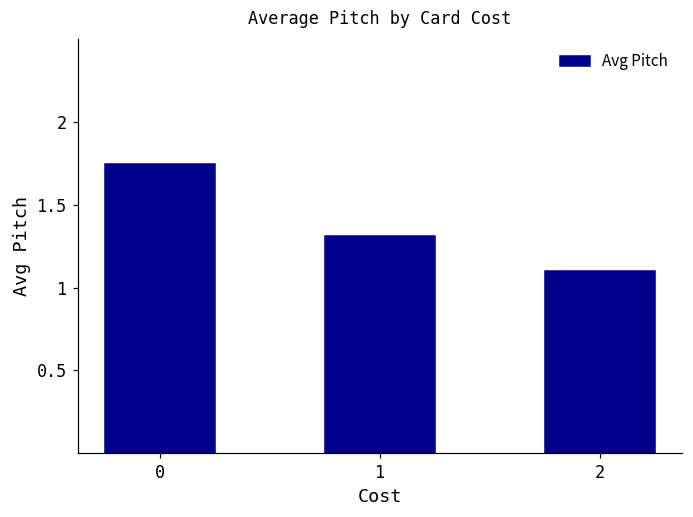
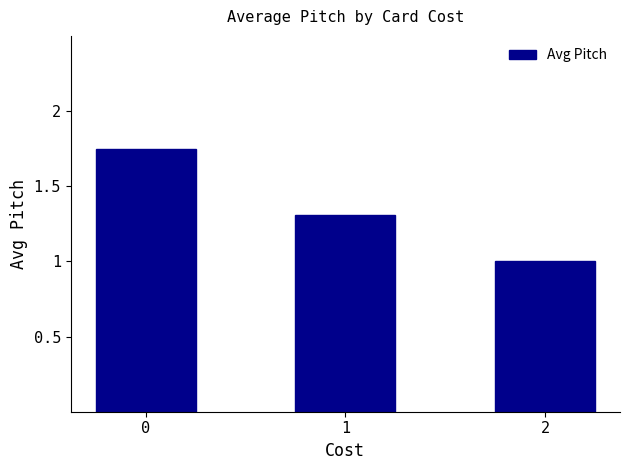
  {
    "0": 1.75,
    "1": 1.3,
-   "2": 1.1
+   "2": 1.0
  }
